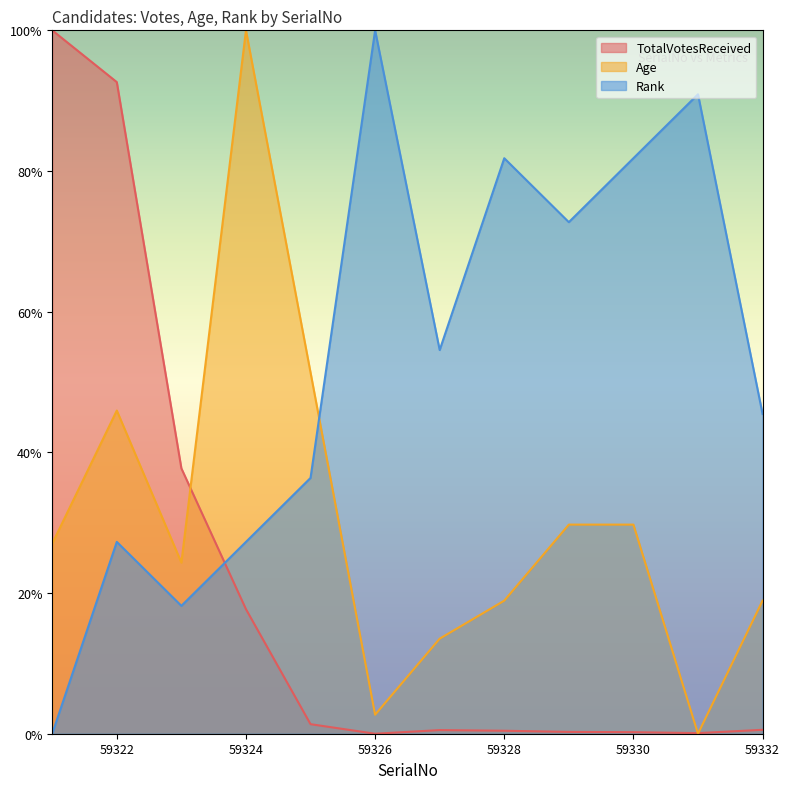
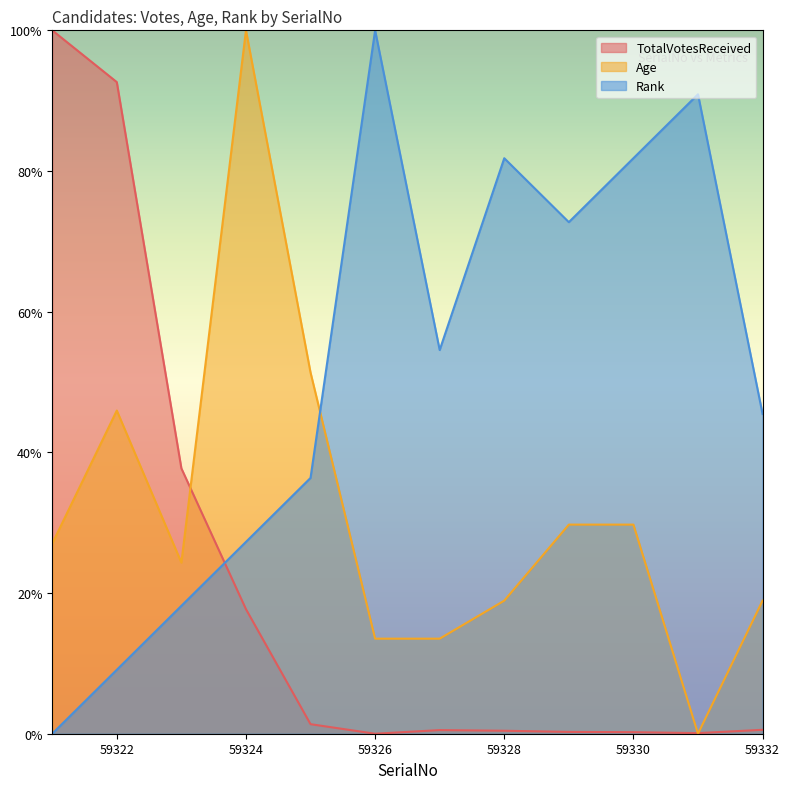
  {
    "TotalVotesReceived": {
      "59322": "93%",
      "59324": "18%",
      "59326": "0%",
      "59328": "0%",
      "59330": "0%",
      "59332": "1%"
    },
    "Age": {
      "59322": "46%",
      "59324": "100%",
-     "59326": "3%",
+     "59326": "14%",
      "59328": "19%",
      "59330": "30%",
      "59332": "19%"
    },
    "Rank": {
-     "59322": "27%",
+     "59322": "9%",
      "59324": "27%",
      "59326": "100%",
      "59328": "82%",
      "59330": "82%",
      "59332": "45%"
    }
  }
